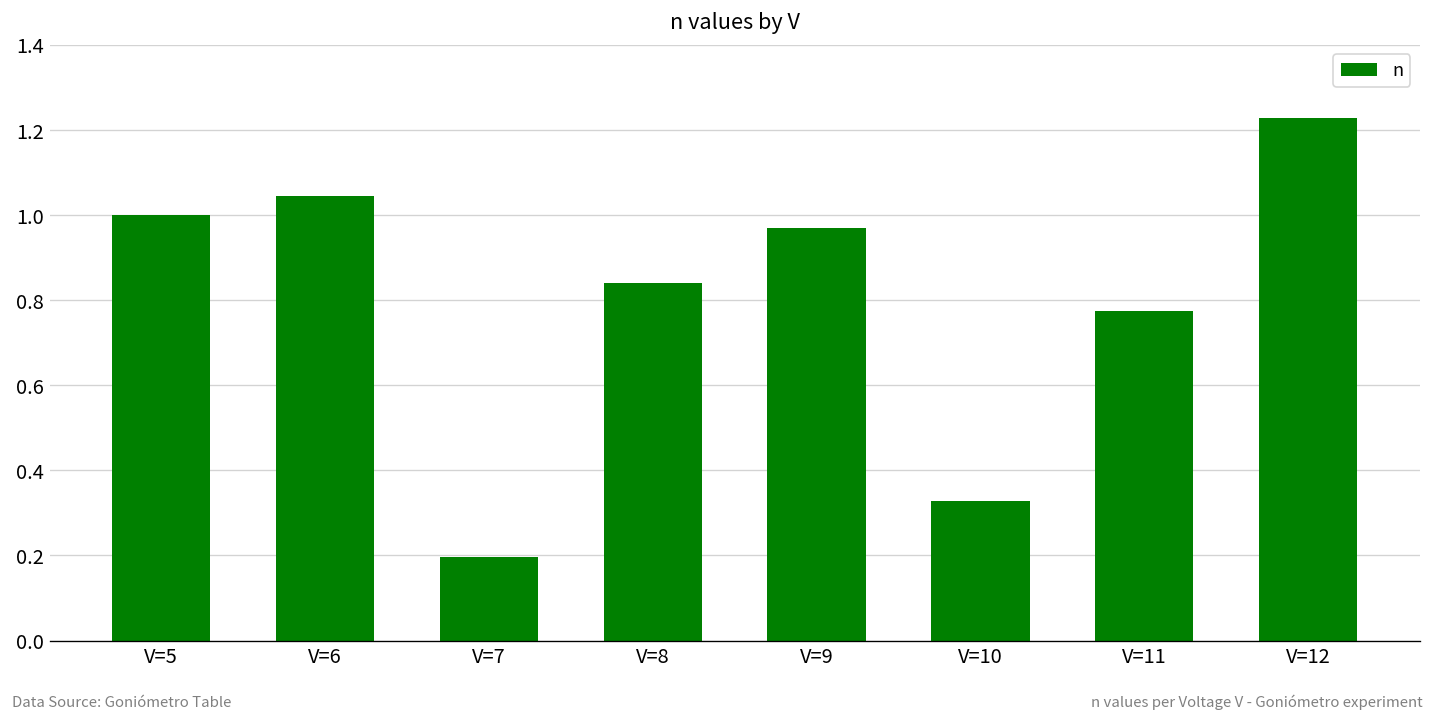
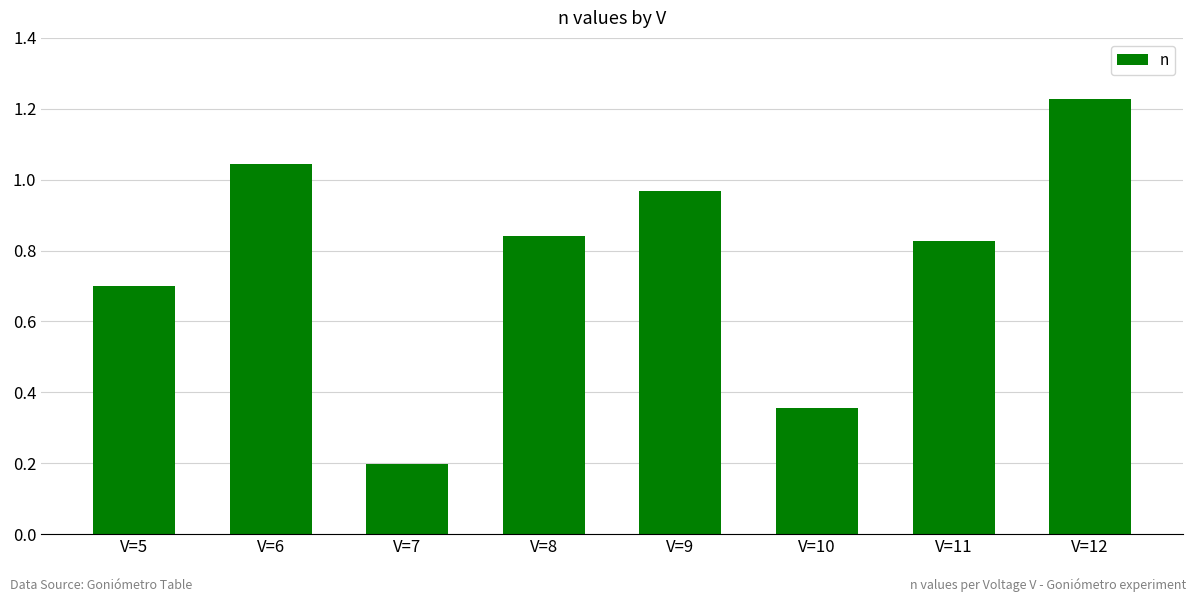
  {
-   "V=5": 1.0,
+   "V=5": 0.7,
    "V=6": 1.05,
    "V=7": 0.20,
    "V=8": 0.84,
    "V=9": 0.97,
-   "V=10": 0.33,
-   "V=11": 0.77,
+   "V=10": 0.36,
+   "V=11": 0.83,
    "V=12": 1.23
  }
